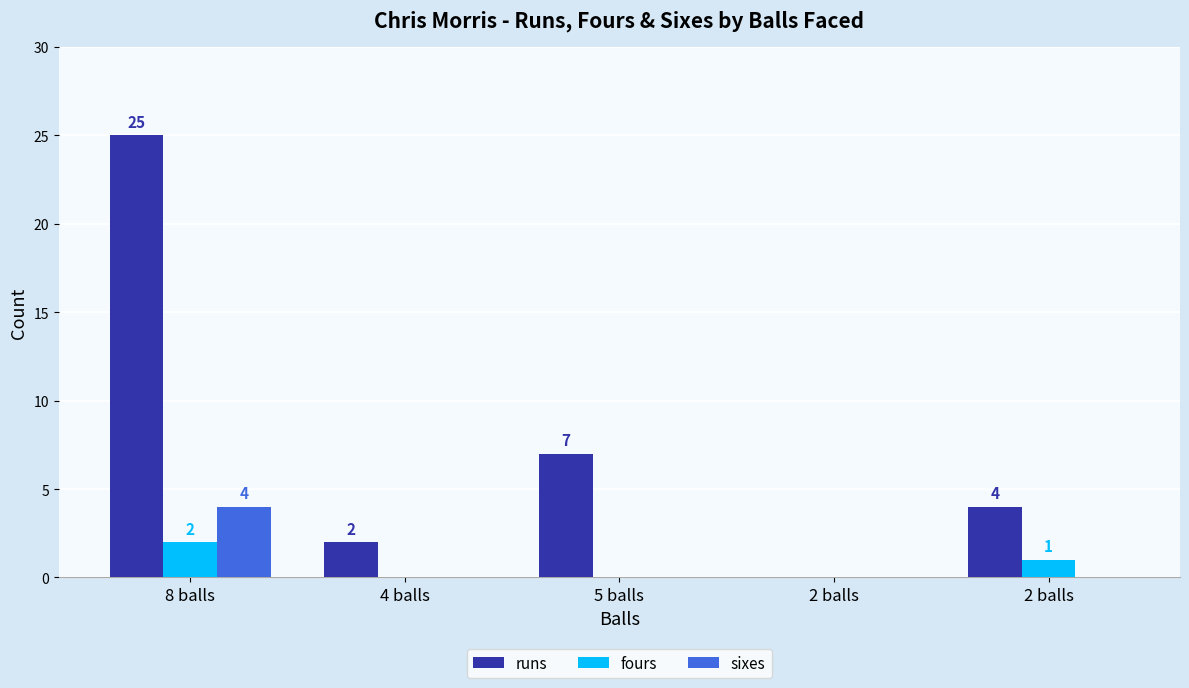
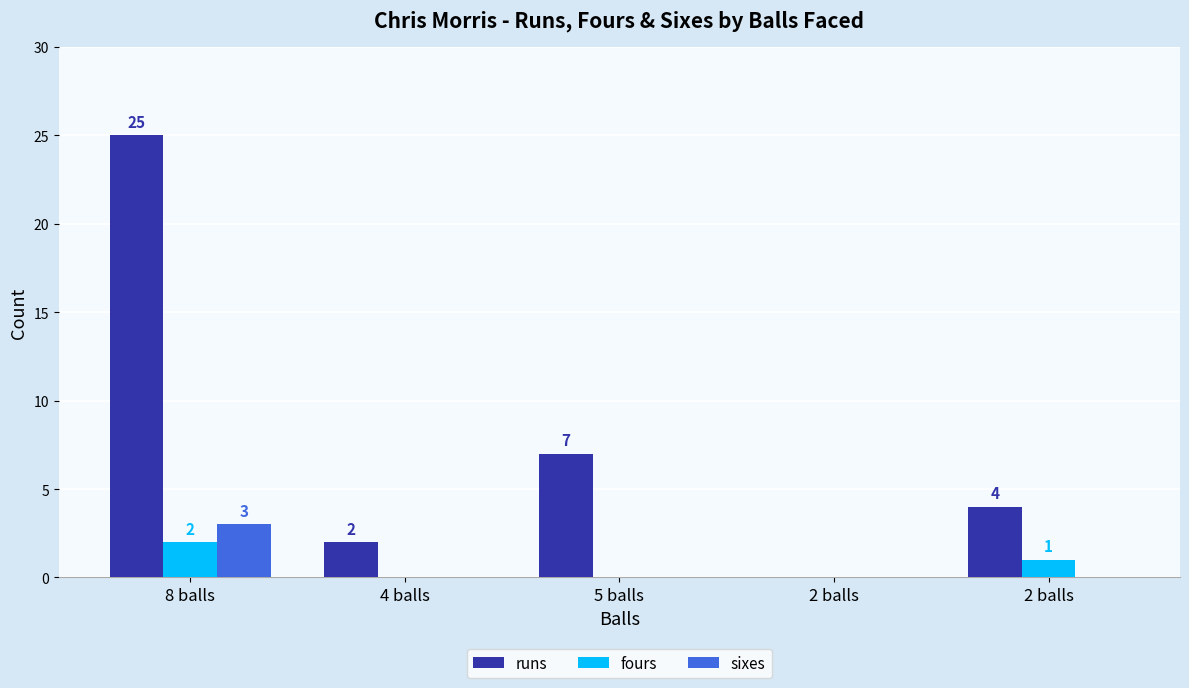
  {
    "runs": {
      "8 balls": 25,
      "4 balls": 2,
      "5 balls": 7
    },
    "fours": {
      "8 balls": 2
    },
    "sixes": {
-     "8 balls": 4
+     "8 balls": 3
    }
  }
